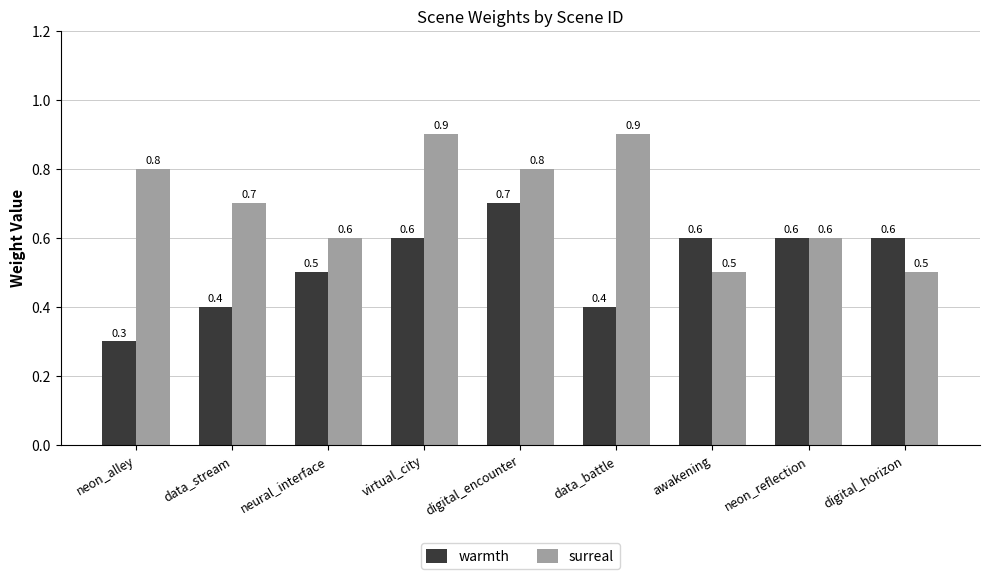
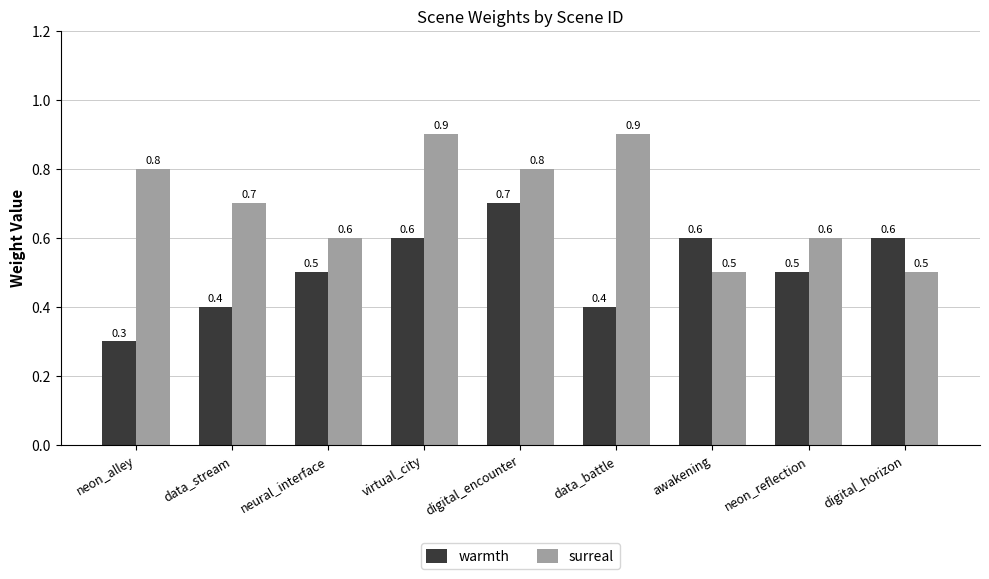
  {
    "warmth": {
      "neon_alley": 0.3,
      "data_stream": 0.4,
      "neural_interface": 0.5,
      "virtual_city": 0.6,
      "digital_encounter": 0.7,
      "data_battle": 0.4,
      "awakening": 0.6,
-     "neon_reflection": 0.6,
+     "neon_reflection": 0.5,
      "digital_horizon": 0.6
    },
    "surreal": {
      "neon_alley": 0.8,
      "data_stream": 0.7,
      "neural_interface": 0.6,
      "virtual_city": 0.9,
      "digital_encounter": 0.8,
      "data_battle": 0.9,
      "awakening": 0.5,
      "neon_reflection": 0.6,
      "digital_horizon": 0.5
    }
  }
